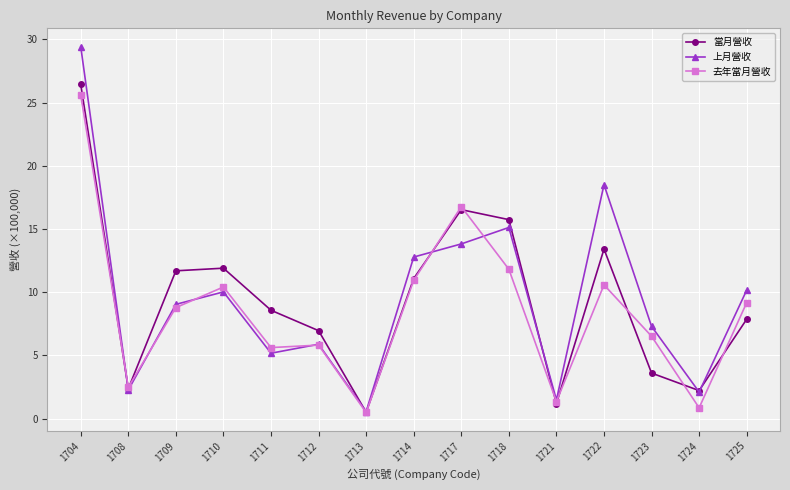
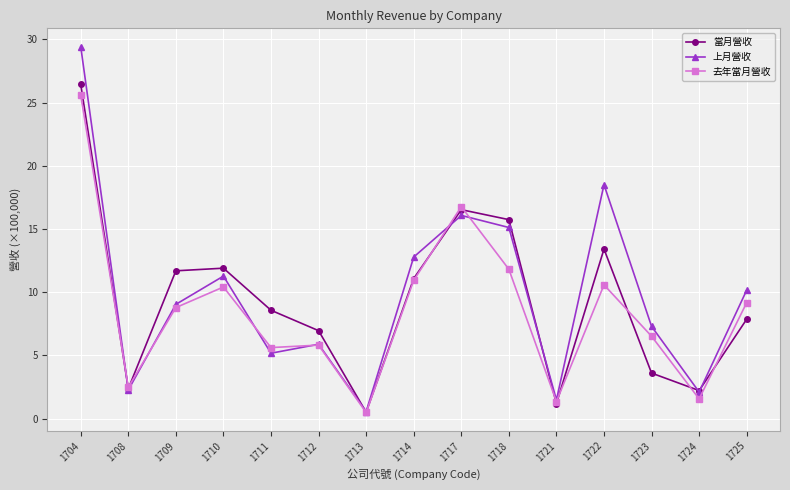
  {
    "當月營收": {
      "1704": 26.4,
      "1709": 11.7,
      "1710": 11.9,
      "1711": 8.6,
      "1712": 7.0,
      "1717": 16.5,
      "1718": 15.7,
      "1722": 13.4,
      "1723": 3.6,
      "1725": 7.9
    },
    "上月營收": {
      "1704": 29.4,
      "1709": 9.0,
-     "1710": 10.0,
+     "1710": 11.3,
      "1711": 5.2,
      "1714": 12.8,
-     "1717": 13.8,
+     "1717": 16.1,
      "1718": 15.1,
      "1722": 18.5,
      "1723": 7.3,
      "1725": 10.2
    },
    "去年當月營收": {
      "1704": 25.6,
      "1709": 8.8,
      "1710": 10.4,
      "1711": 5.6,
      "1717": 16.8,
      "1718": 11.8,
      "1722": 10.6,
      "1723": 6.5,
-     "1724": 0.8,
+     "1724": 1.6,
      "1725": 9.2
    }
  }
